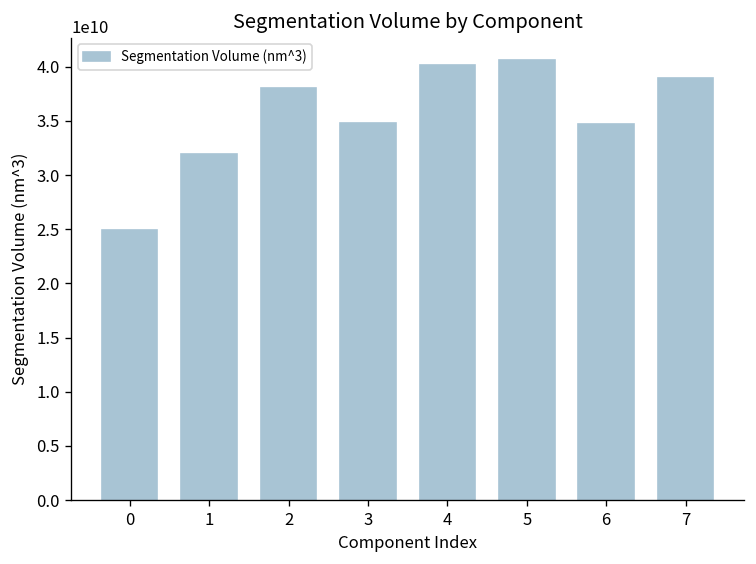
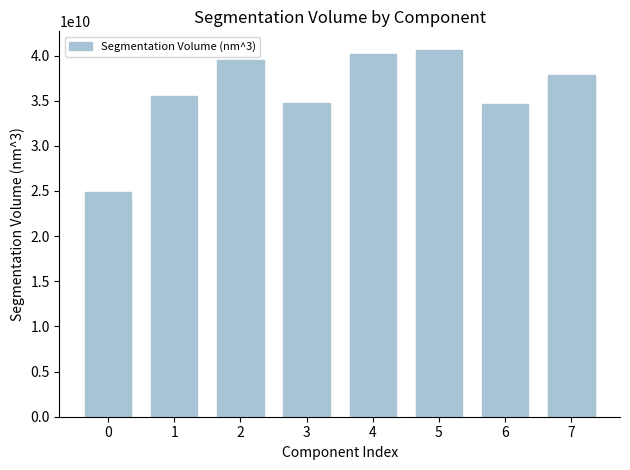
  {
    "0": 25000000000,
-   "1": 32000000000,
-   "2": 38000000000,
+   "1": 36000000000,
+   "2": 40000000000,
    "3": 35000000000,
    "4": 40000000000,
    "5": 41000000000,
    "6": 35000000000,
-   "7": 39000000000
+   "7": 38000000000
  }
